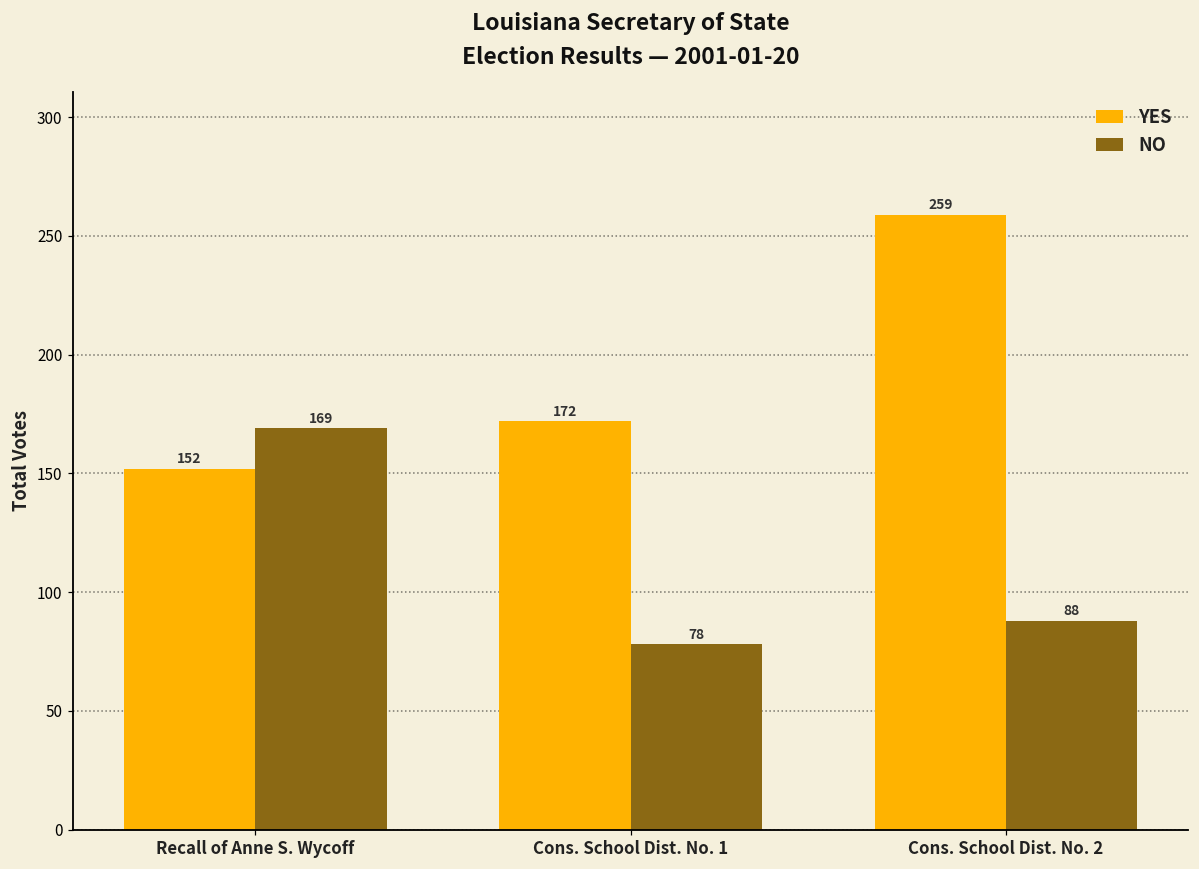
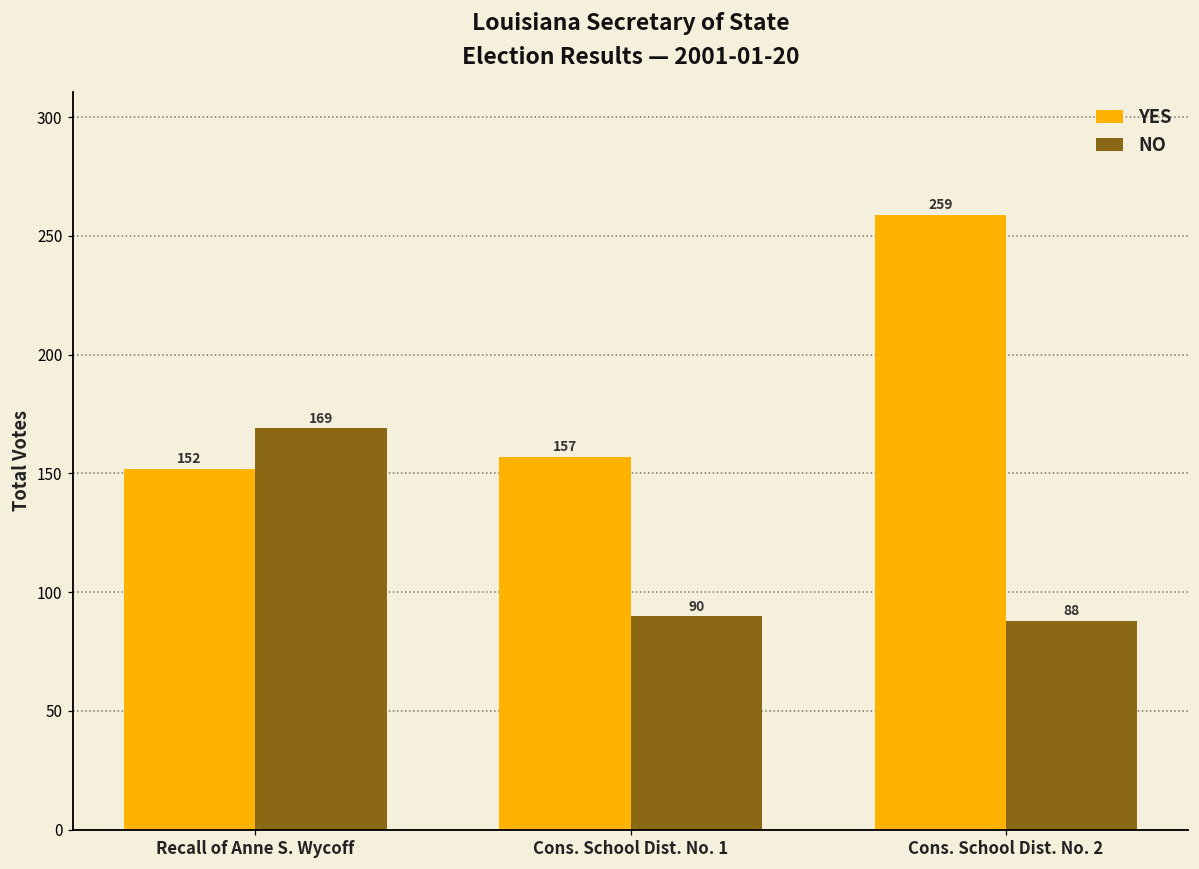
  {
    "YES": {
      "Recall of Anne S. Wycoff": 152,
-     "Cons. School Dist. No. 1": 172,
+     "Cons. School Dist. No. 1": 157,
      "Cons. School Dist. No. 2": 259
    },
    "NO": {
      "Recall of Anne S. Wycoff": 169,
-     "Cons. School Dist. No. 1": 78,
+     "Cons. School Dist. No. 1": 90,
      "Cons. School Dist. No. 2": 88
    }
  }
